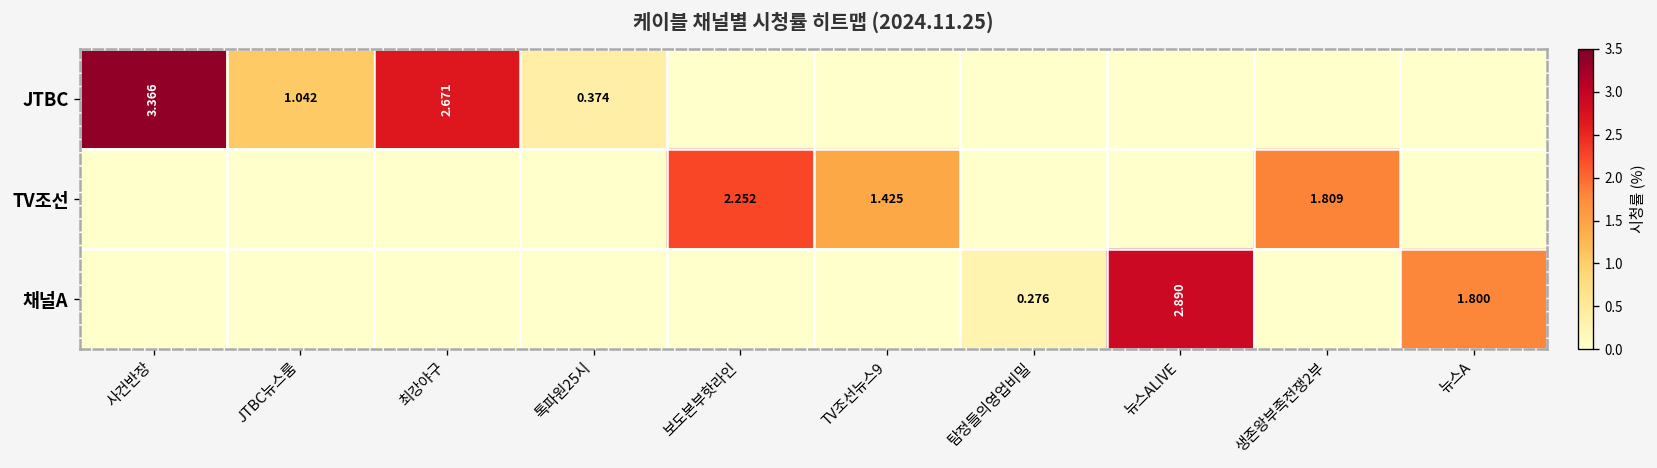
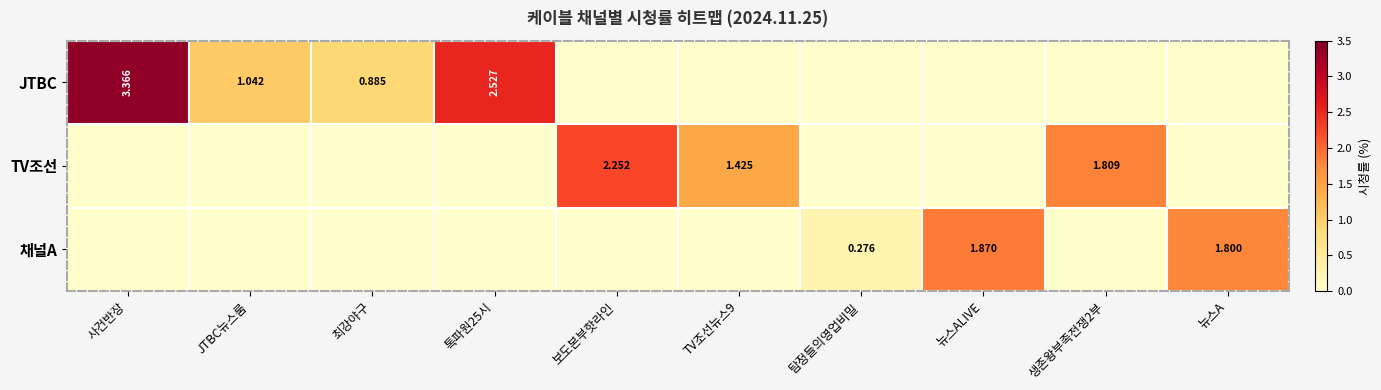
  {
    "JTBC": {
      "사건반장": 3.366,
      "JTBC뉴스룸": 1.042,
-     "최강야구": 2.671,
-     "톡파원25시": 0.374
+     "최강야구": 0.885,
+     "톡파원25시": 2.527
    },
    "TV조선": {
      "보도본부핫라인": 2.252,
      "TV조선뉴스9": 1.425,
      "생존왕부족전쟁2부": 1.809
    },
    "채널A": {
      "탐정들의영업비밀": 0.276,
-     "뉴스ALIVE": 2.890,
+     "뉴스ALIVE": 1.870,
      "뉴스A": 1.800
    }
  }
